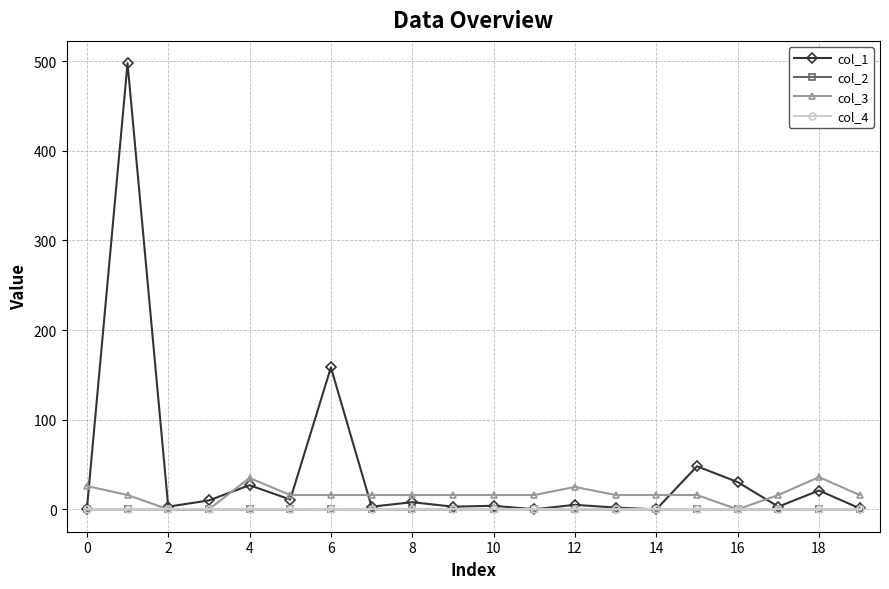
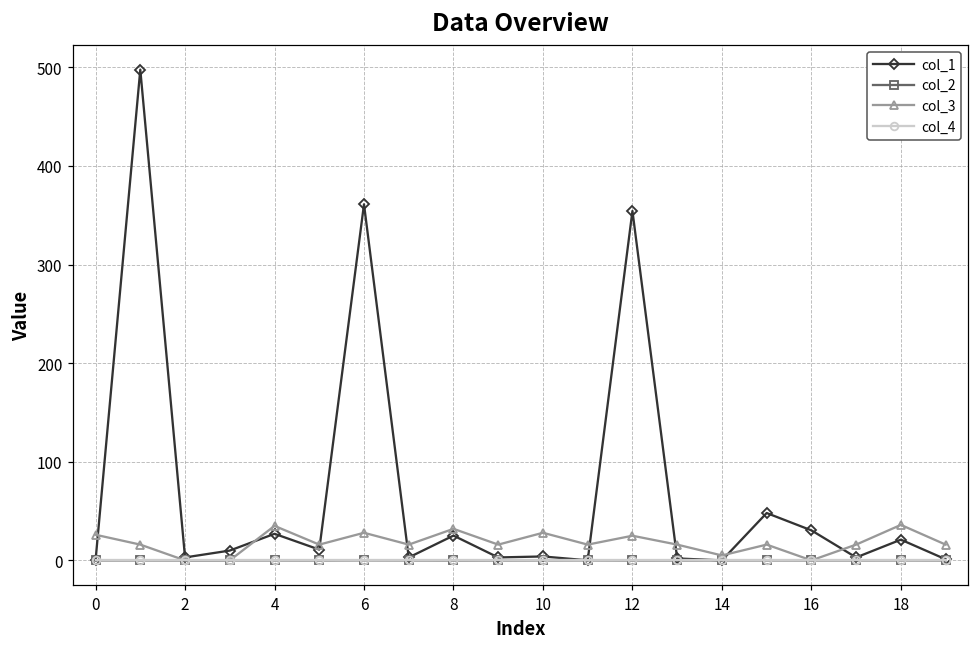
  {
    "col_1": {
      "2": 0,
      "4": 30,
-     "6": 160,
-     "8": 10,
+     "6": 360,
+     "8": 30,
      "10": 0,
-     "12": 10,
+     "12": 350,
      "16": 30,
      "18": 20
    },
    "col_4": {
      "4": 0,
      "6": 0,
      "8": 0,
      "10": 0,
      "12": 0,
      "18": 0
    },
    "col_3": {
      "0": 30,
      "4": 40,
-     "6": 20,
-     "8": 20,
-     "10": 20,
+     "6": 30,
+     "8": 30,
+     "10": 30,
      "12": 30,
-     "14": 20,
+     "14": 10,
      "18": 40
    }
  }
